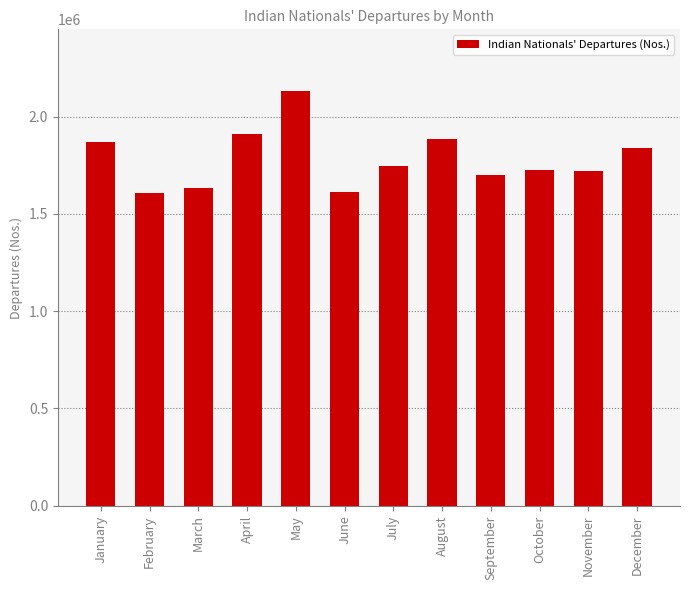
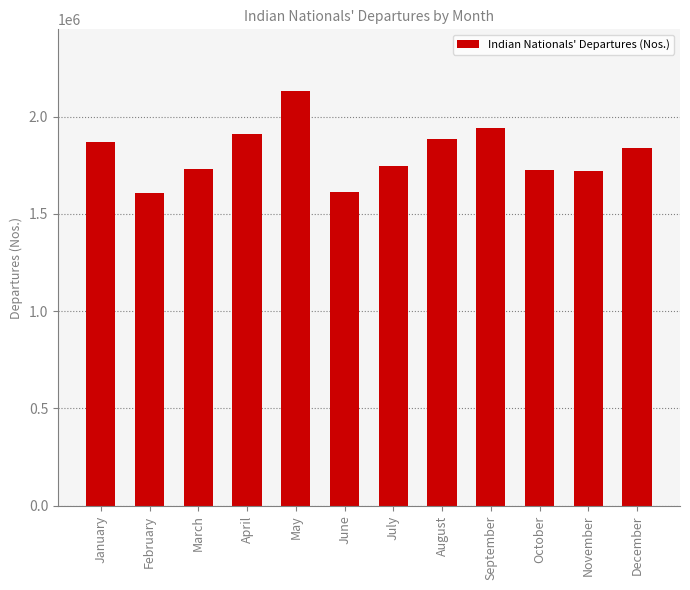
  {
    "January": 1870000,
    "February": 1610000,
-   "March": 1630000,
+   "March": 1730000,
    "April": 1910000,
    "May": 2130000,
    "June": 1610000,
    "July": 1740000,
    "August": 1880000,
-   "September": 1700000,
+   "September": 1940000,
    "October": 1730000,
    "November": 1720000,
    "December": 1840000
  }
